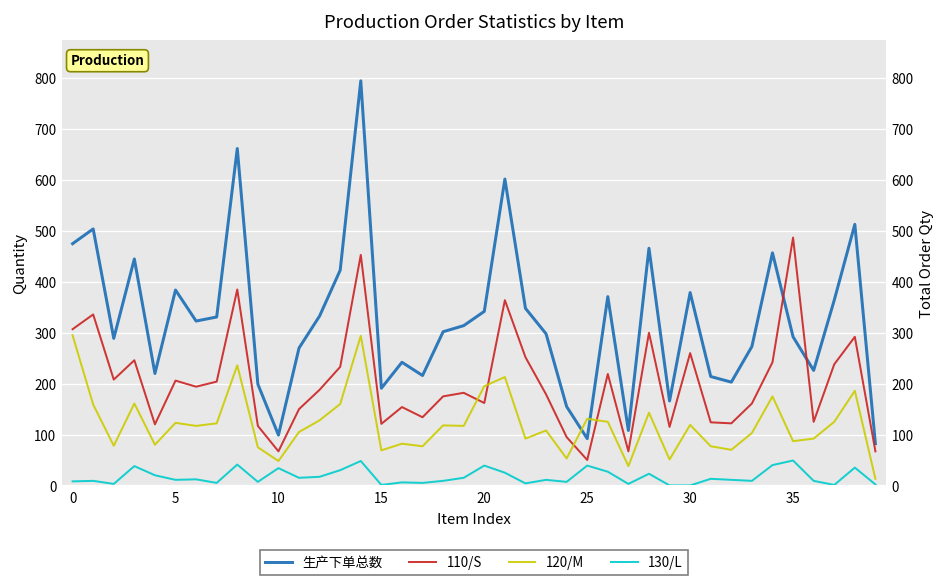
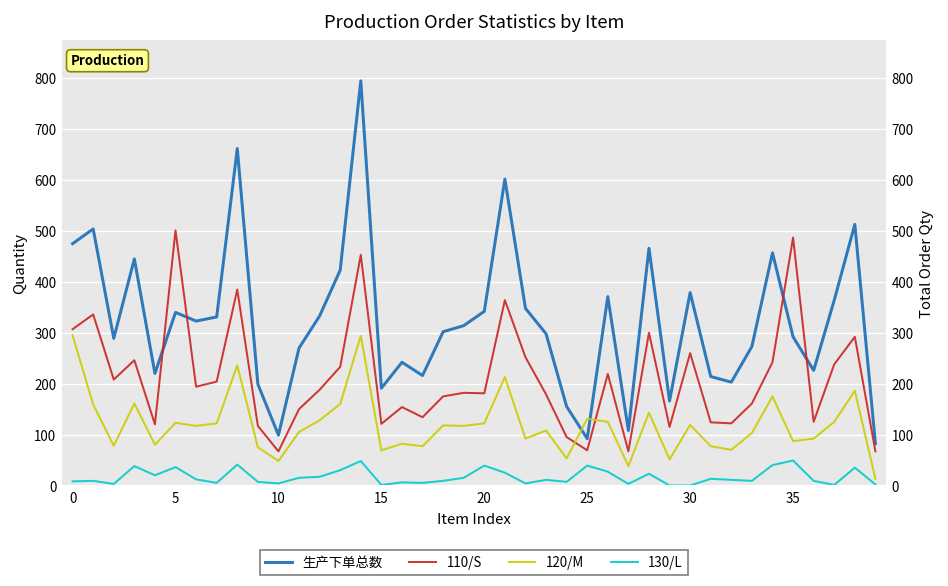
  {
    "生产下单总数": {
      "0": 480,
-     "5": 380,
+     "5": 340,
      "10": 100,
      "15": 190,
      "20": 340,
      "25": 90,
      "30": 380,
      "35": 290
    },
    "110/S": {
      "0": 310,
-     "5": 210,
+     "5": 500,
      "10": 70,
      "15": 120,
-     "20": 160,
-     "25": 50,
+     "20": 180,
+     "25": 70,
      "30": 260,
      "35": 490
    },
    "120/M": {
      "0": 300,
      "5": 120,
      "10": 50,
      "15": 70,
-     "20": 200,
+     "20": 120,
      "25": 130,
      "30": 120,
      "35": 90
    },
    "130/L": {
      "0": 10,
-     "5": 10,
-     "10": 30,
+     "5": 40,
+     "10": 0,
      "15": 0,
      "20": 40,
      "25": 40,
      "30": 0,
      "35": 50
    }
  }
